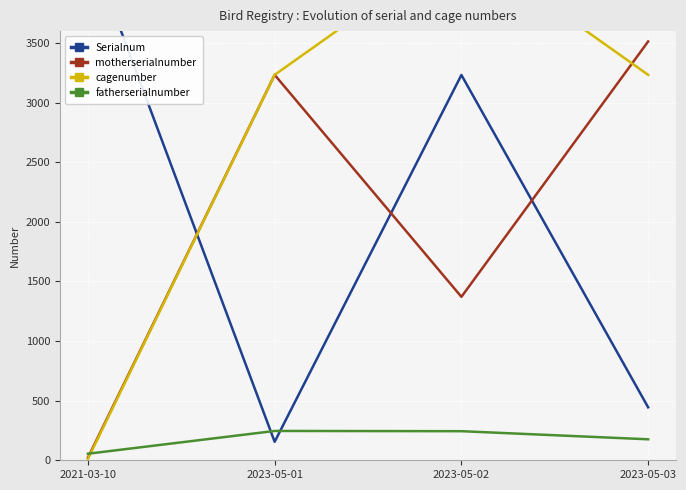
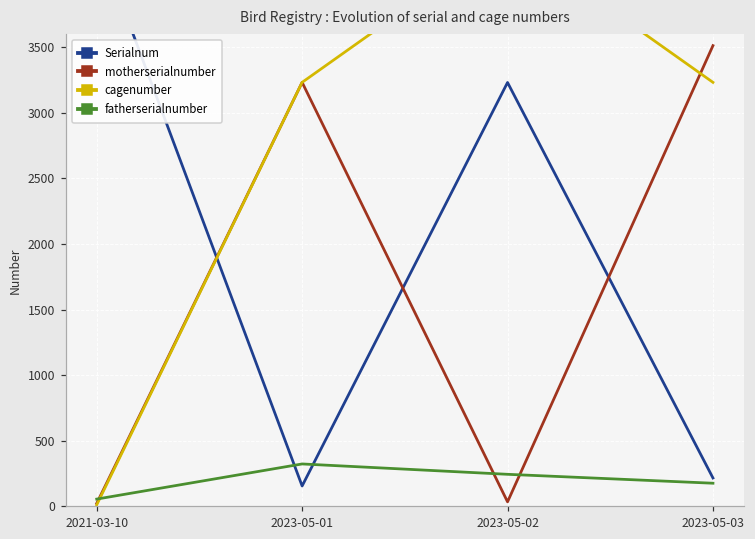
  {
    "Serialnum": {
      "2023-05-01": 160,
      "2023-05-02": 3230,
-     "2023-05-03": 440
+     "2023-05-03": 220
    },
    "motherserialnumber": {
-     "2023-05-02": 1370,
+     "2023-05-02": 30,
      "2023-05-03": 3510
    },
    "cagenumber": {
      "2023-05-03": 3230
    },
    "fatherserialnumber": {
      "2021-03-10": 60,
-     "2023-05-01": 250,
+     "2023-05-01": 320,
      "2023-05-02": 240,
      "2023-05-03": 180
    }
  }
